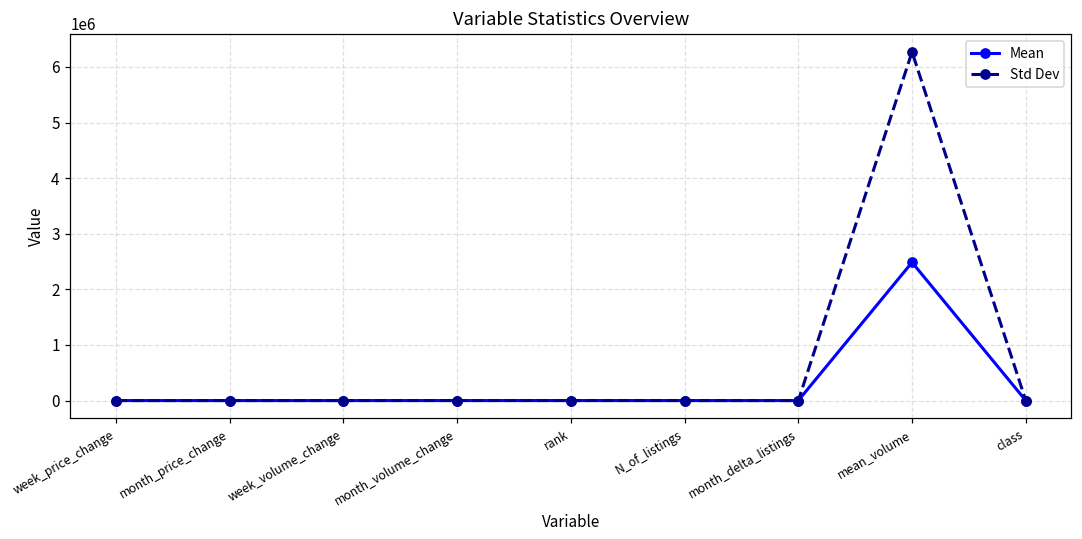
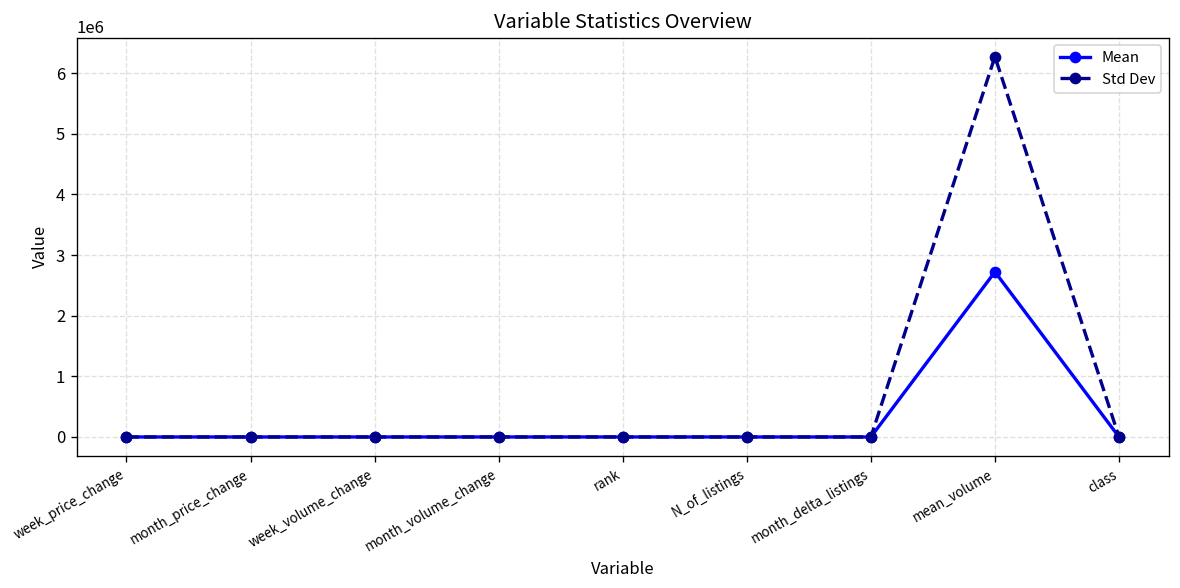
  {
    "Mean": {
-     "mean_volume": 2500000
+     "mean_volume": 2700000
    },
    "Std Dev": {
      "mean_volume": 6300000
    }
  }
